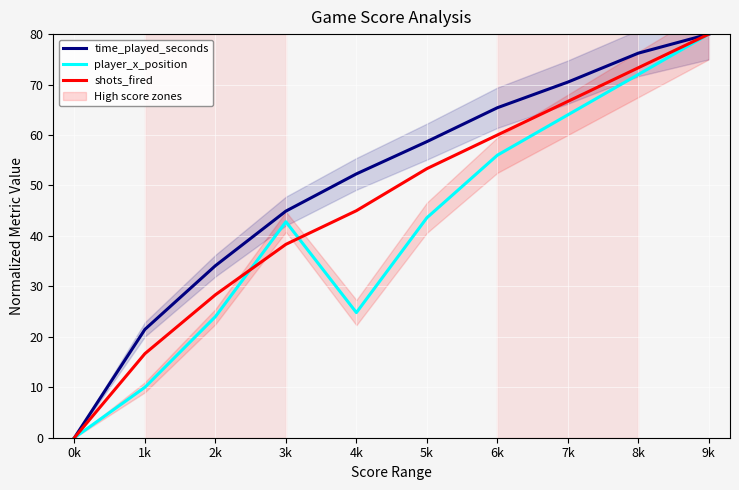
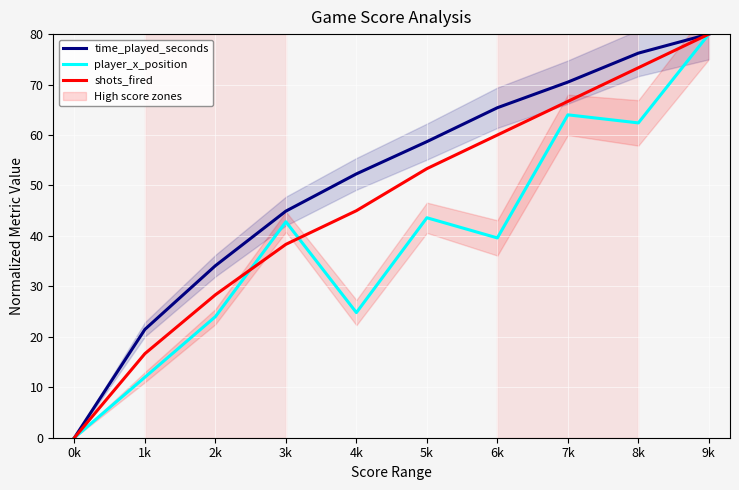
  {
    "player_x_position": {
-     "1k": 10,
+     "1k": 12,
      "2k": 24,
      "3k": 43,
      "4k": 25,
      "5k": 44,
-     "6k": 56,
+     "6k": 40,
      "7k": 64,
-     "8k": 72
+     "8k": 62
    }
  }
